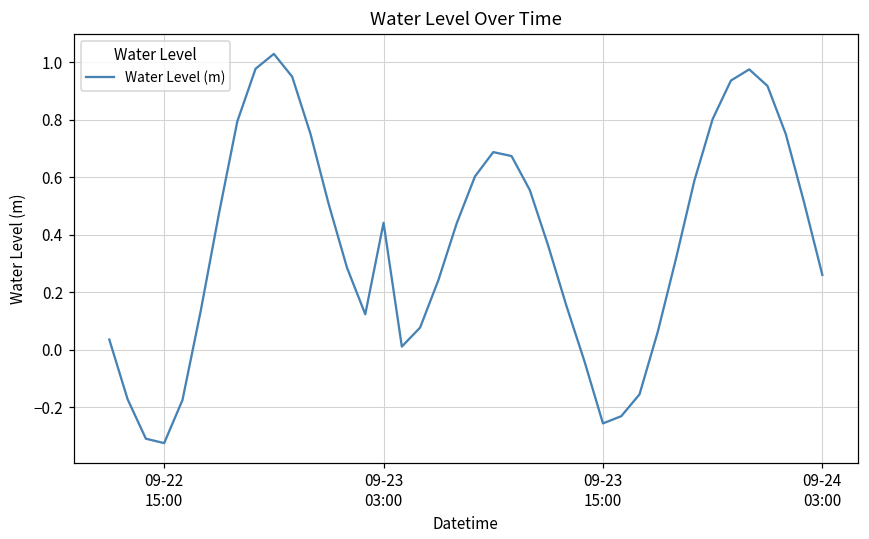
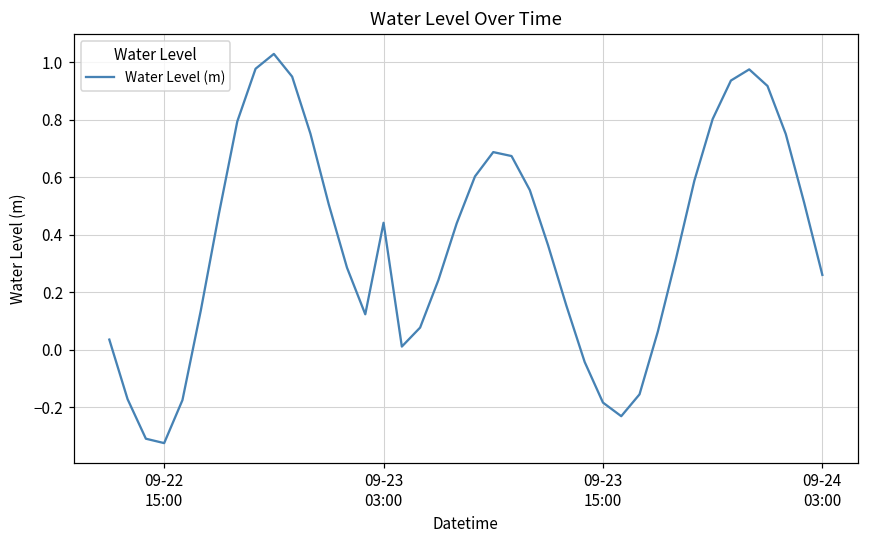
  {
    "09-22 15:00": -0.33,
    "09-23 03:00": 0.44,
-   "09-23 15:00": -0.26,
+   "09-23 15:00": -0.18,
    "09-24 03:00": 0.26
  }
